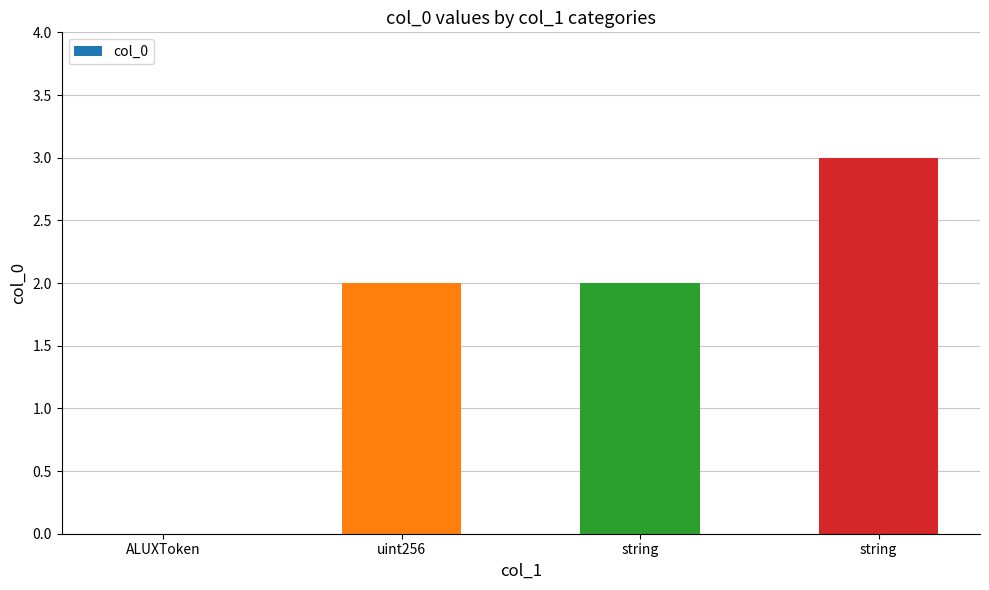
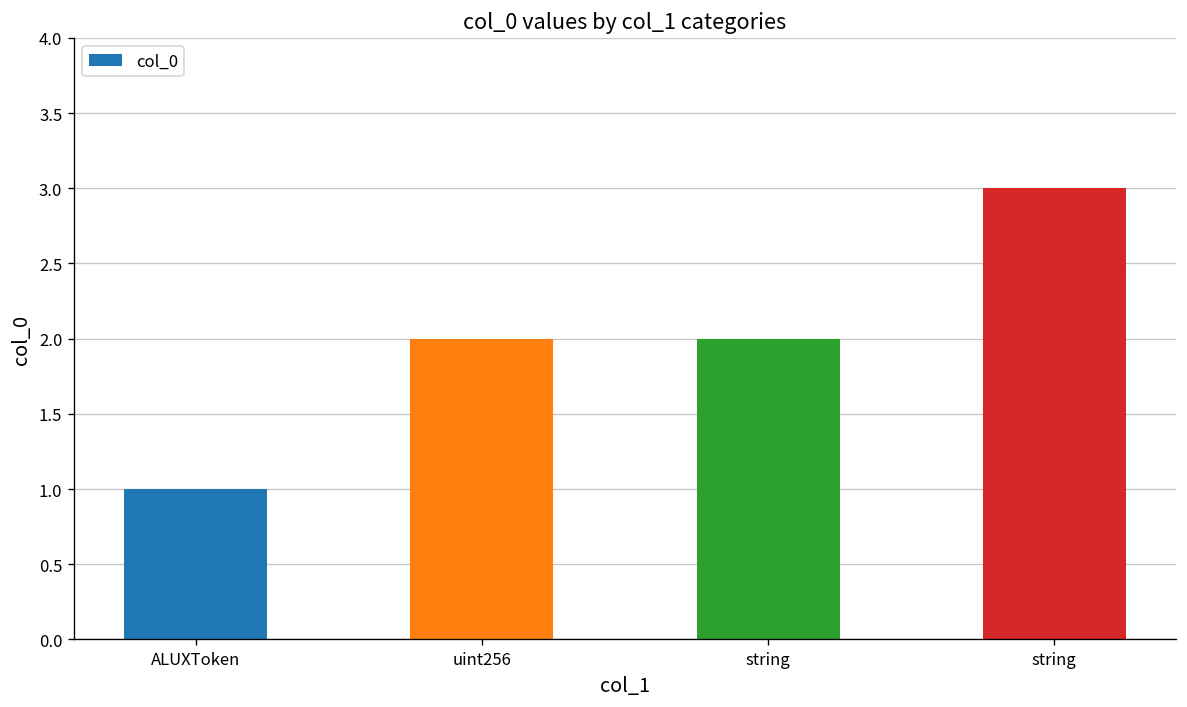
  {
-   "ALUXToken": 0,
+   "ALUXToken": 1,
    "uint256": 2
  }
